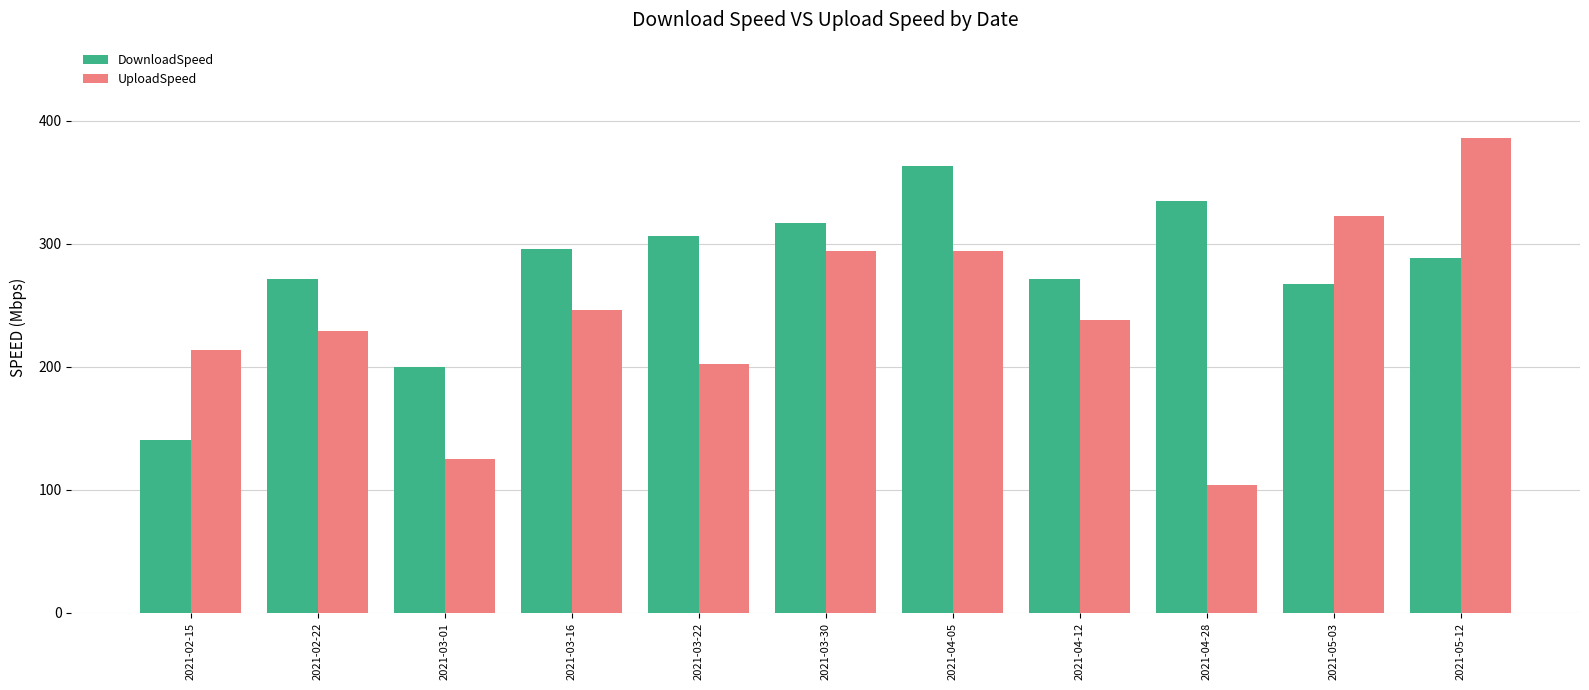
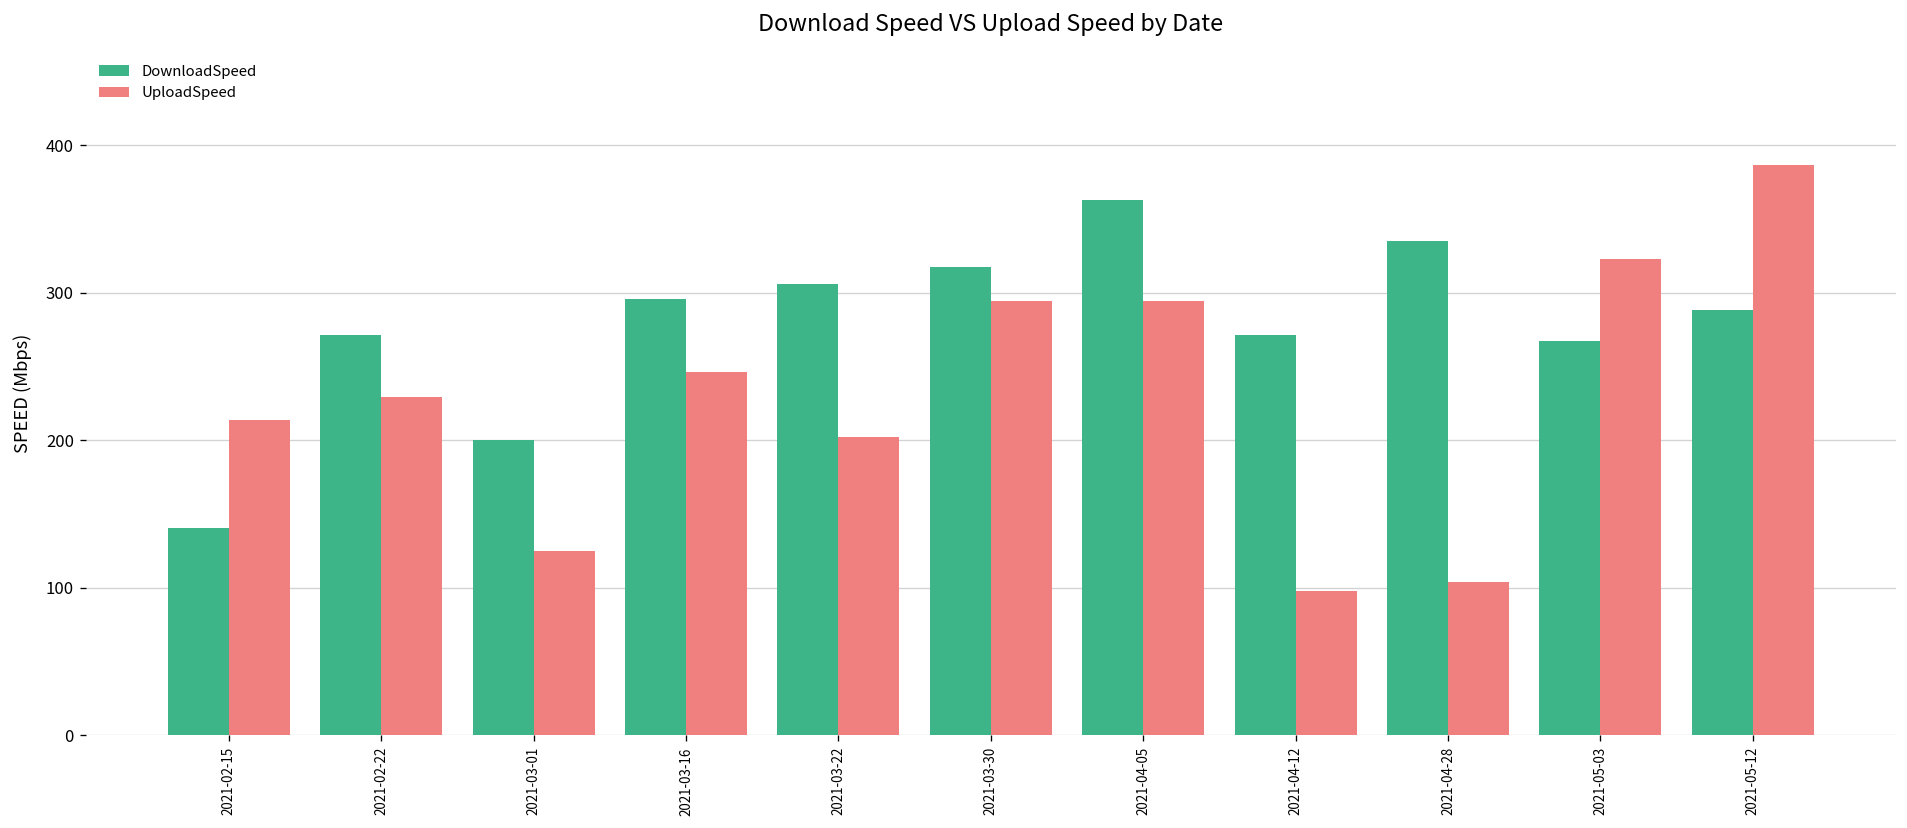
  {
    "DownloadSpeed": {
      "2021-02-15": 141,
      "2021-02-22": 271,
      "2021-03-01": 200,
      "2021-03-16": 296,
      "2021-03-22": 306,
      "2021-03-30": 317,
      "2021-04-05": 363,
      "2021-04-12": 272,
      "2021-04-28": 335,
      "2021-05-03": 267,
      "2021-05-12": 288
    },
    "UploadSpeed": {
      "2021-02-15": 214,
      "2021-02-22": 229,
      "2021-03-01": 125,
      "2021-03-16": 246,
      "2021-03-22": 202,
      "2021-03-30": 295,
      "2021-04-05": 294,
-     "2021-04-12": 238,
+     "2021-04-12": 98,
      "2021-04-28": 104,
      "2021-05-03": 323,
      "2021-05-12": 386
    }
  }
